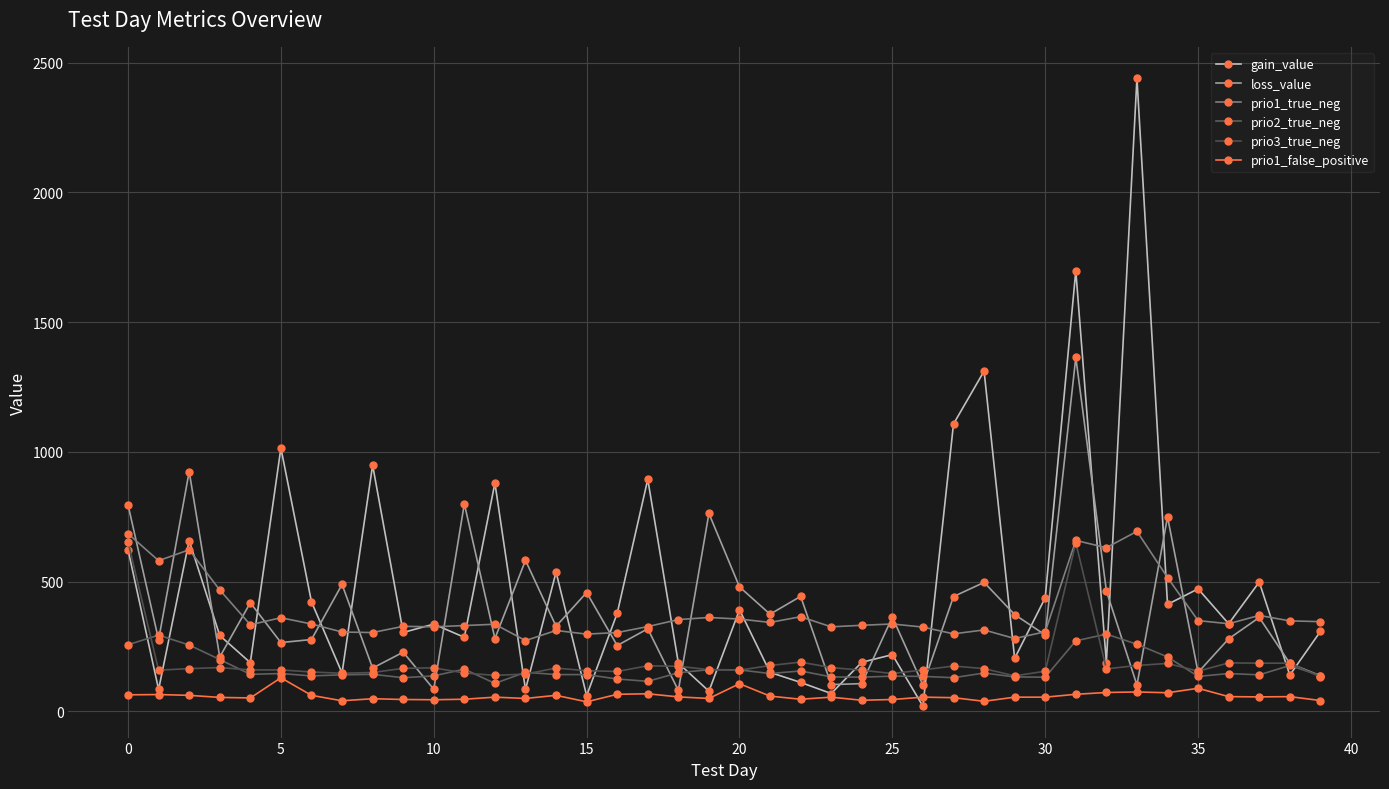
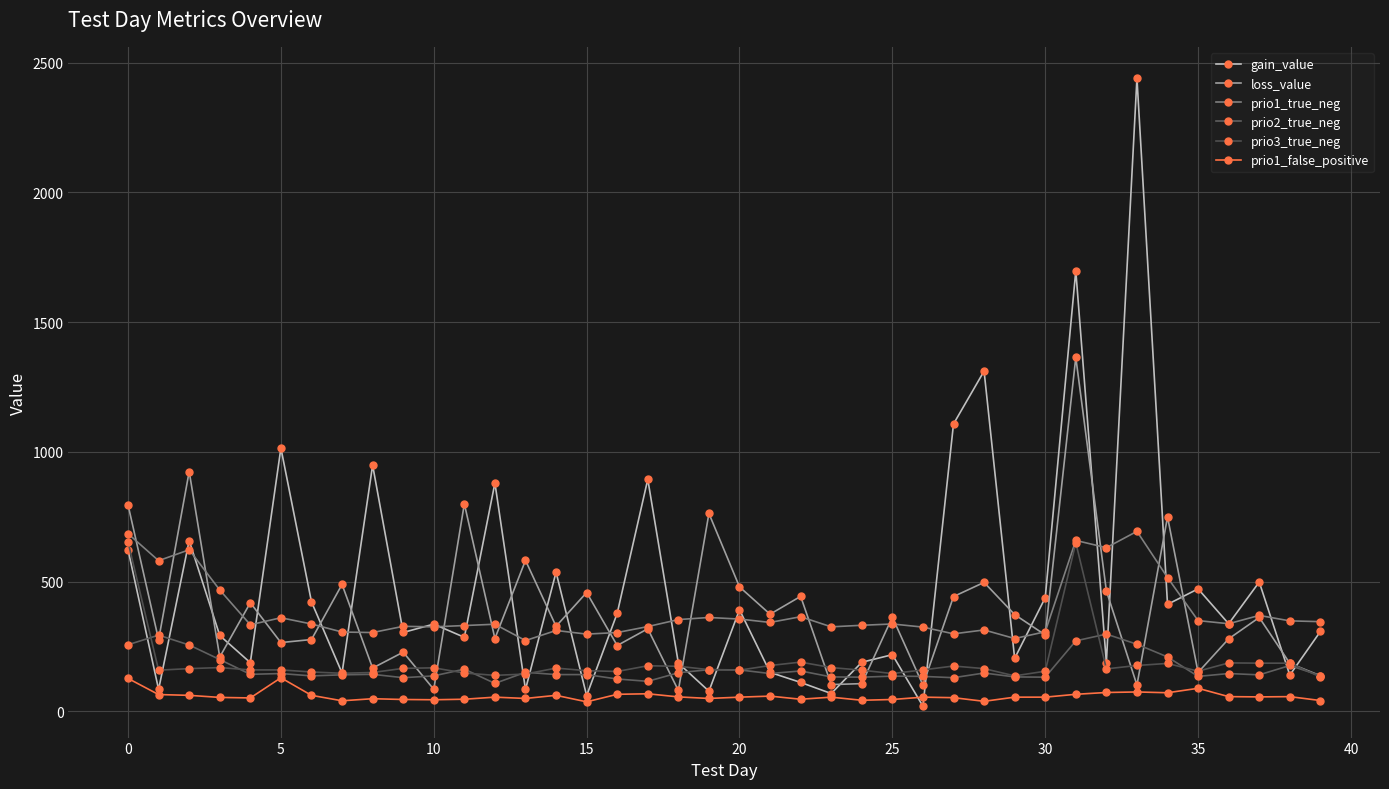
  {
    "prio1_false_positive": {
-     "0": 60,
+     "0": 130,
      "5": 130,
      "10": 50,
      "15": 40,
-     "20": 110,
+     "20": 60,
      "25": 50,
      "30": 60,
      "35": 90
    }
  }
